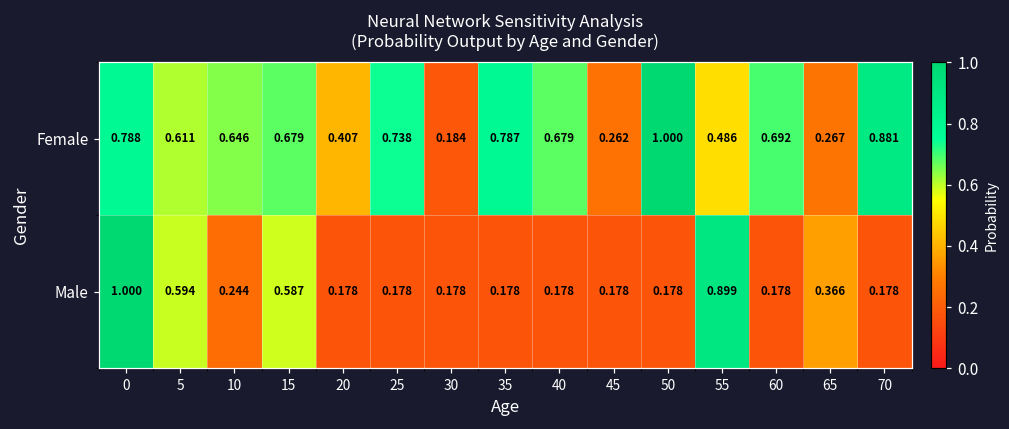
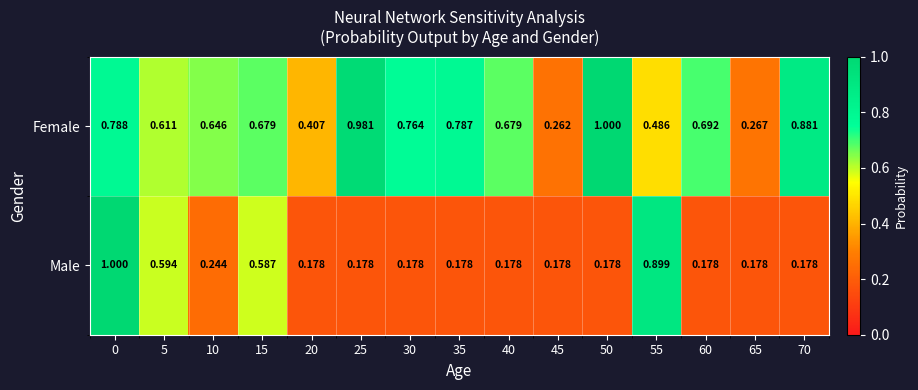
  {
    "Female": {
      "0": 0.788,
      "5": 0.611,
      "10": 0.646,
      "15": 0.679,
      "20": 0.407,
-     "25": 0.738,
-     "30": 0.184,
+     "25": 0.981,
+     "30": 0.764,
      "35": 0.787,
      "40": 0.679,
      "45": 0.262,
      "50": 1.000,
      "55": 0.486,
      "60": 0.692,
      "65": 0.267,
      "70": 0.881
    },
    "Male": {
      "0": 1.000,
      "5": 0.594,
      "10": 0.244,
      "15": 0.587,
      "20": 0.178,
      "25": 0.178,
      "30": 0.178,
      "35": 0.178,
      "40": 0.178,
      "45": 0.178,
      "50": 0.178,
      "55": 0.899,
      "60": 0.178,
-     "65": 0.366,
+     "65": 0.178,
      "70": 0.178
    }
  }
